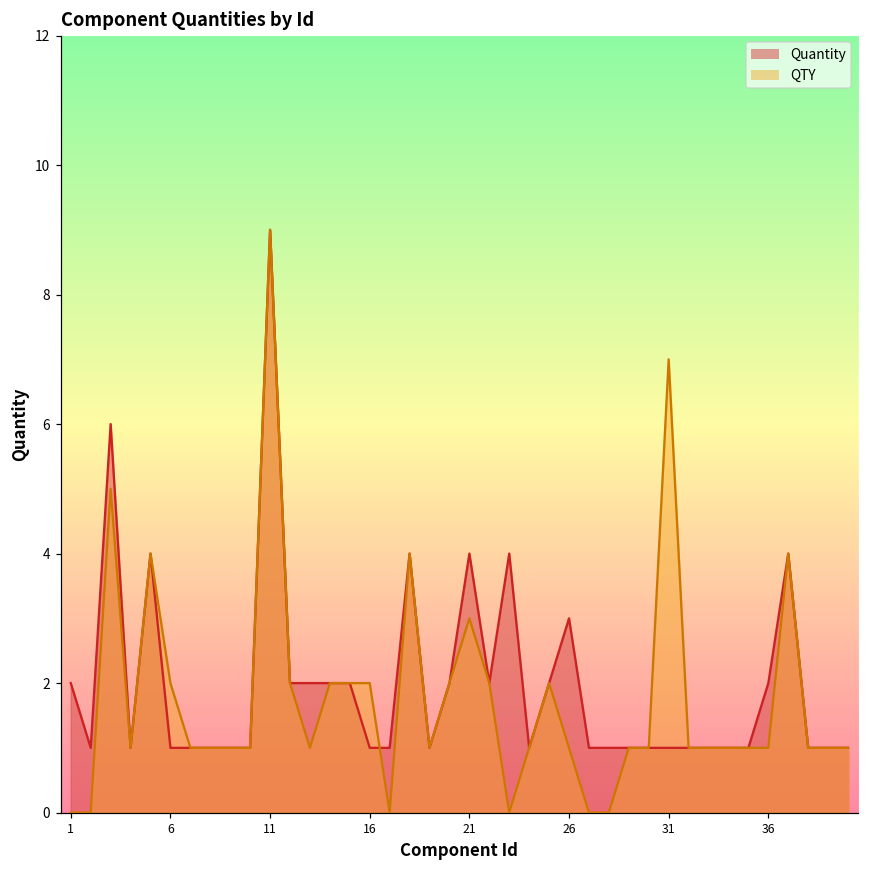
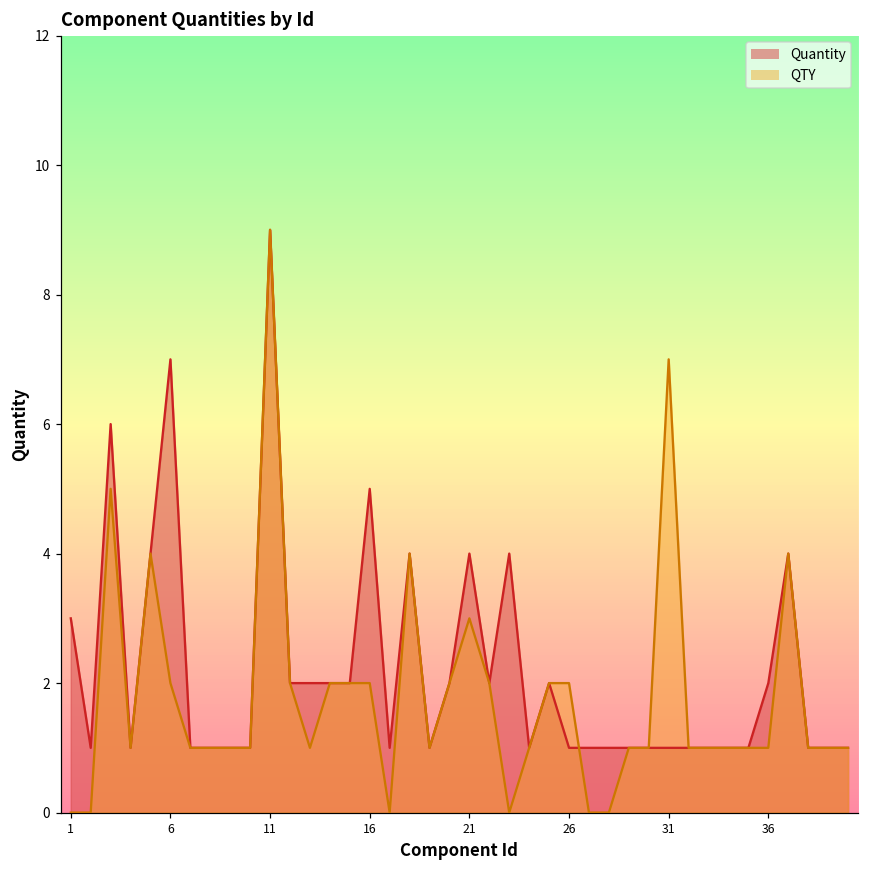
  {
    "Quantity": {
-     "1": 2,
-     "6": 1,
-     "16": 1,
+     "1": 3,
+     "6": 7,
+     "16": 5,
      "21": 4,
-     "26": 3,
+     "26": 1,
      "31": 1,
      "36": 2
    },
    "QTY": {
      "1": 0,
      "6": 2,
      "16": 2,
      "21": 3,
-     "26": 1,
+     "26": 2,
      "31": 7,
      "36": 1
    }
  }
